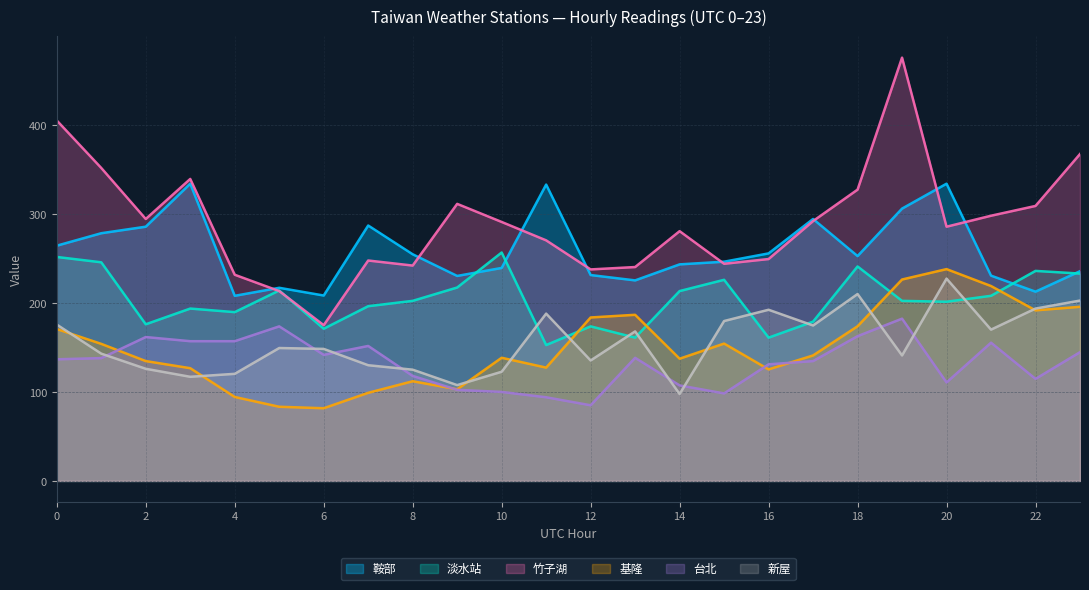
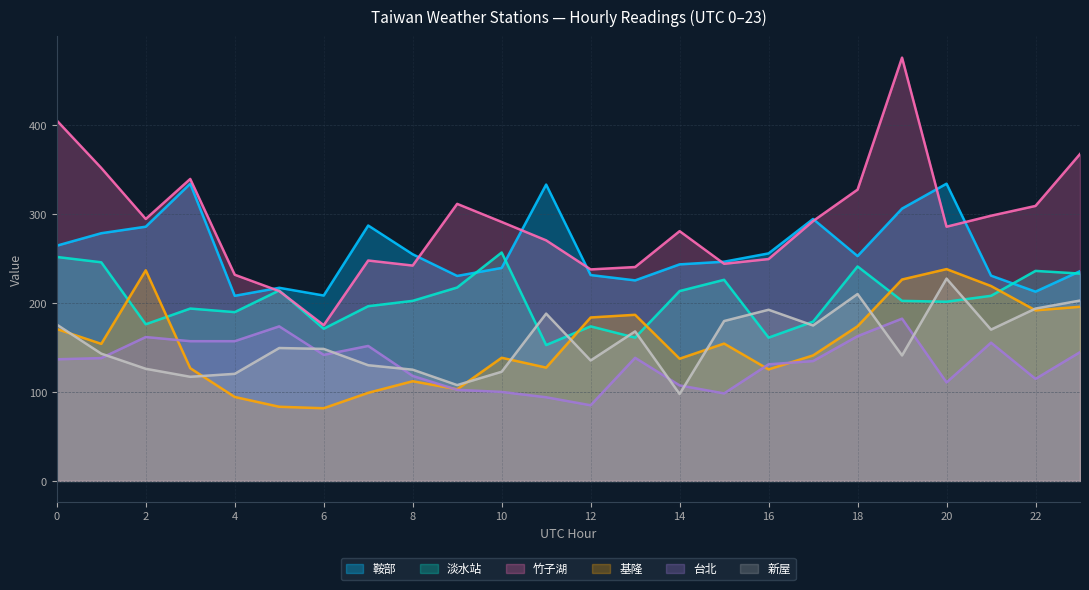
  {
    "基隆": {
      "0": 170,
-     "2": 130,
+     "2": 240,
      "4": 90,
      "6": 80,
      "8": 110,
      "10": 140,
      "12": 180,
      "14": 140,
      "16": 130,
      "18": 170,
      "20": 240
    }
  }
